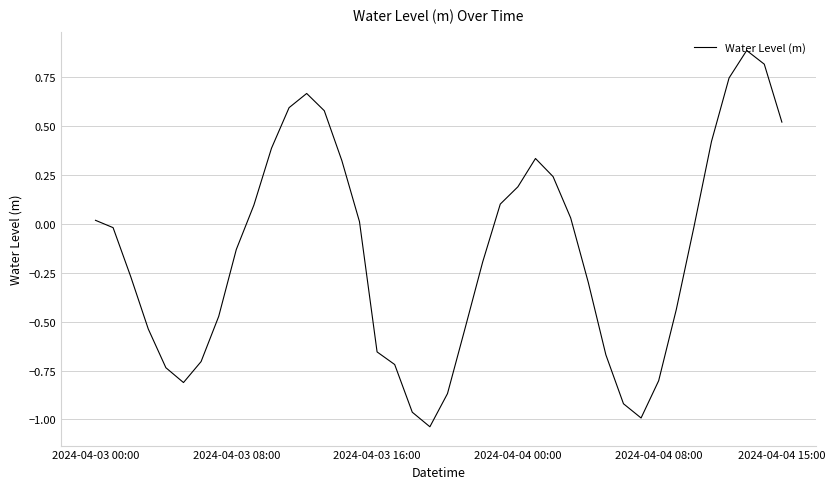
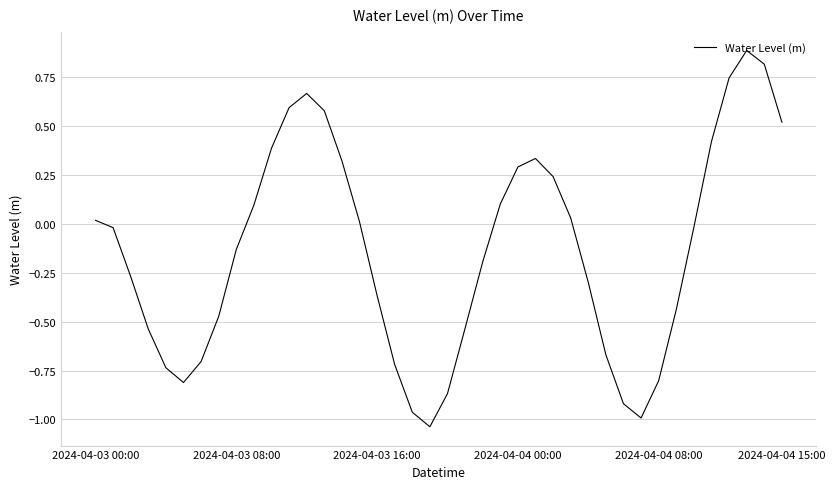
  {
    "2024-04-03 00:00": 0.02,
    "2024-04-03 08:00": -0.13,
-   "2024-04-03 16:00": -0.65,
-   "2024-04-04 00:00": 0.19,
+   "2024-04-03 16:00": -0.37,
+   "2024-04-04 00:00": 0.29,
    "2024-04-04 08:00": -0.80,
    "2024-04-04 15:00": 0.52
  }
